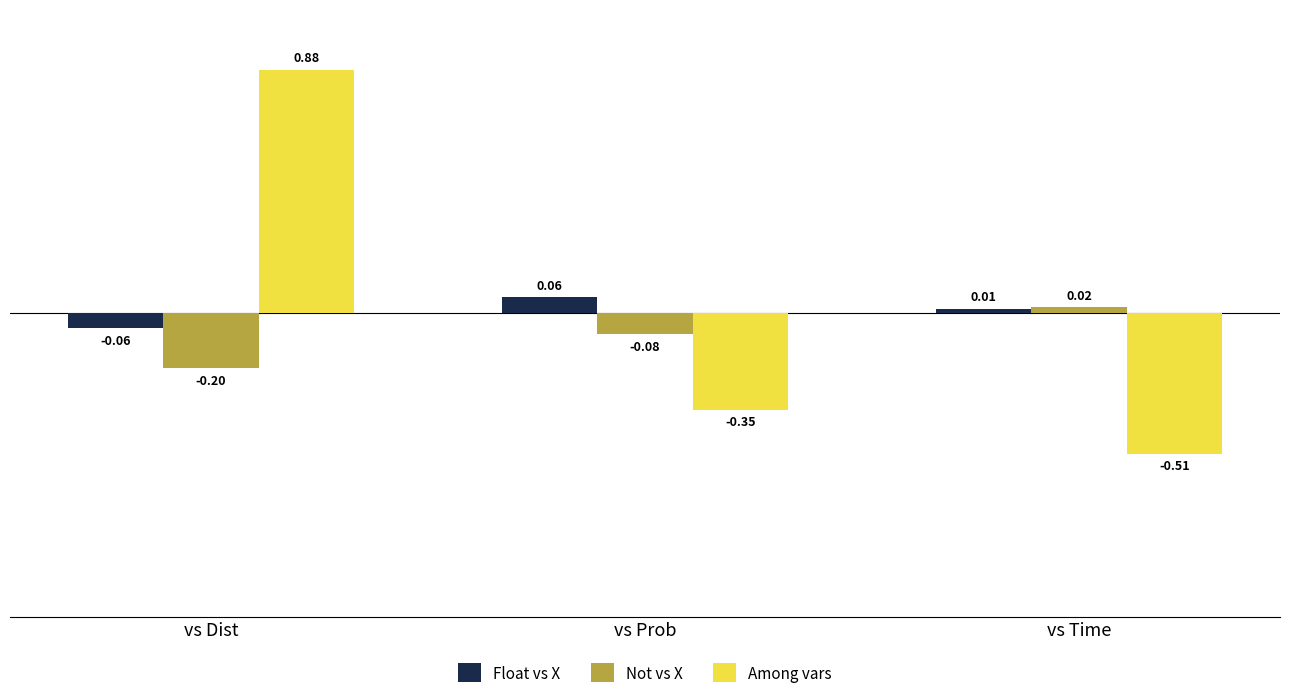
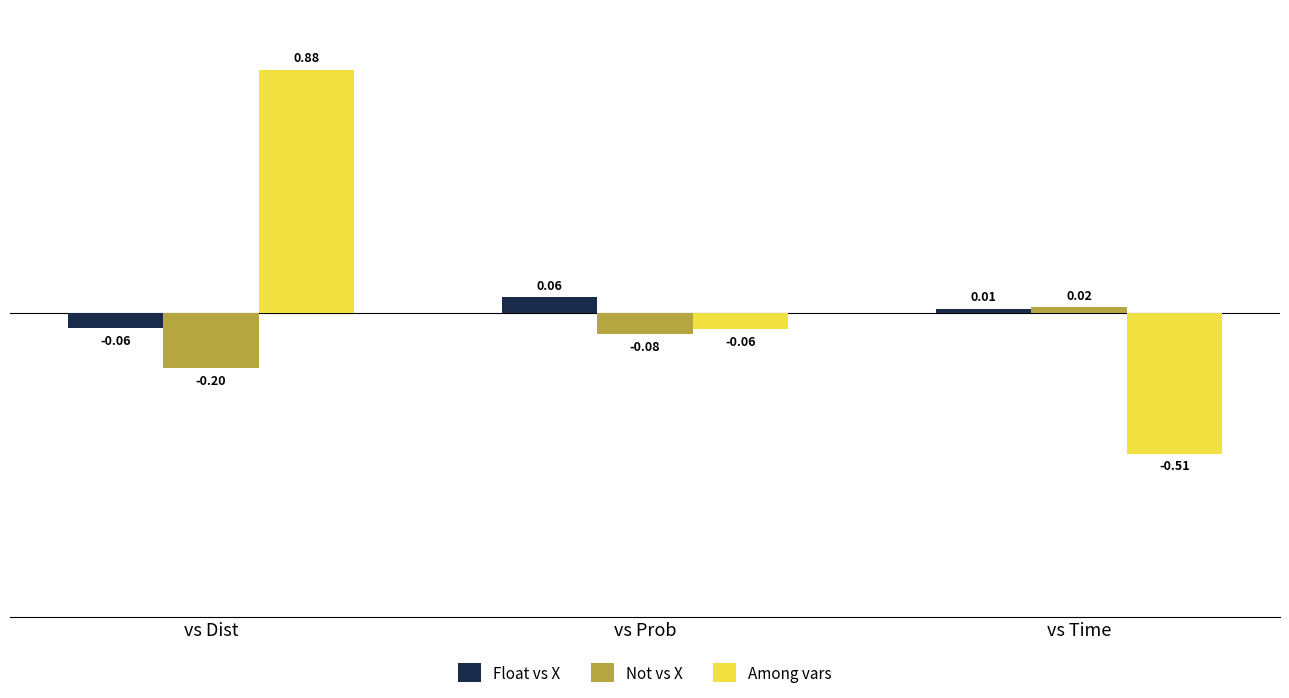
  {
    "Float vs X": {
      "vs Dist": -0.06,
      "vs Prob": 0.06,
      "vs Time": 0.01
    },
    "Not vs X": {
      "vs Dist": -0.20,
      "vs Prob": -0.08,
      "vs Time": 0.02
    },
    "Among vars": {
      "vs Dist": 0.88,
-     "vs Prob": -0.35,
+     "vs Prob": -0.06,
      "vs Time": -0.51
    }
  }
